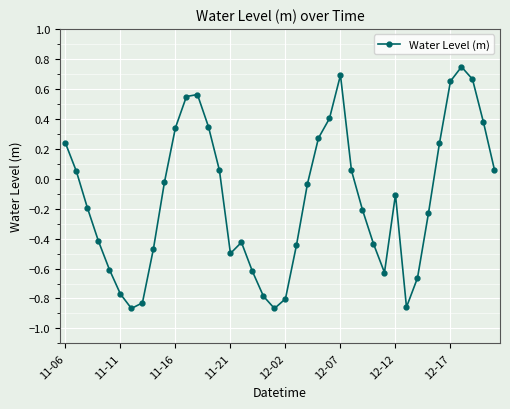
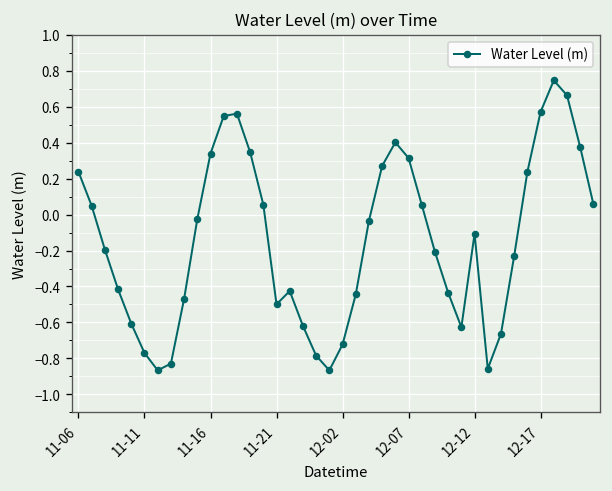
  {
    "11-06": 0.24,
    "11-11": -0.77,
    "11-16": 0.34,
    "11-21": -0.50,
-   "12-02": -0.80,
-   "12-07": 0.69,
+   "12-02": -0.72,
+   "12-07": 0.31,
    "12-12": -0.11,
-   "12-17": 0.65
+   "12-17": 0.57
  }
